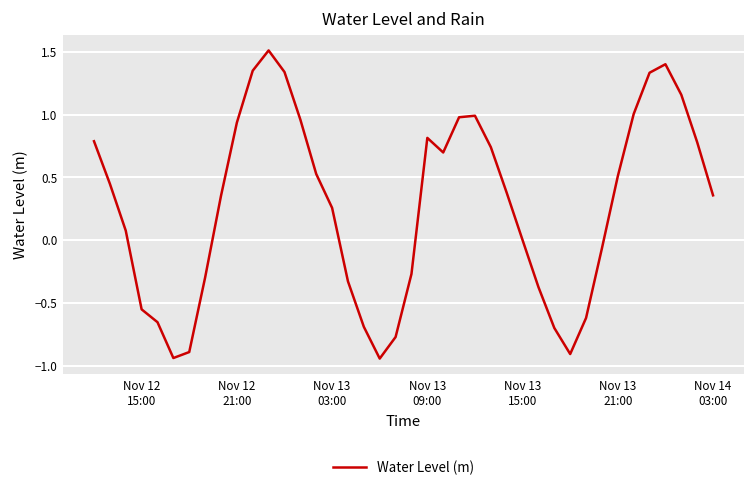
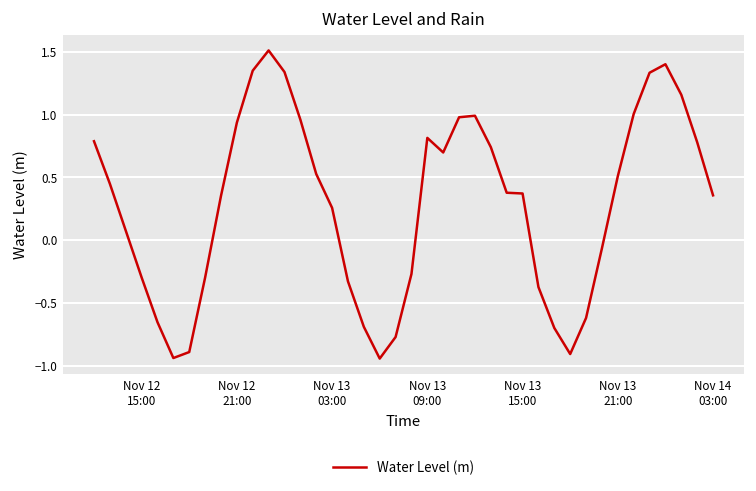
  {
-   "Nov 12 15:00": -0.55,
+   "Nov 12 15:00": -0.30,
    "Nov 12 21:00": 0.94,
    "Nov 13 03:00": 0.26,
    "Nov 13 09:00": 0.82,
-   "Nov 13 15:00": 0.00,
+   "Nov 13 15:00": 0.37,
    "Nov 13 21:00": 0.51,
    "Nov 14 03:00": 0.36
  }
